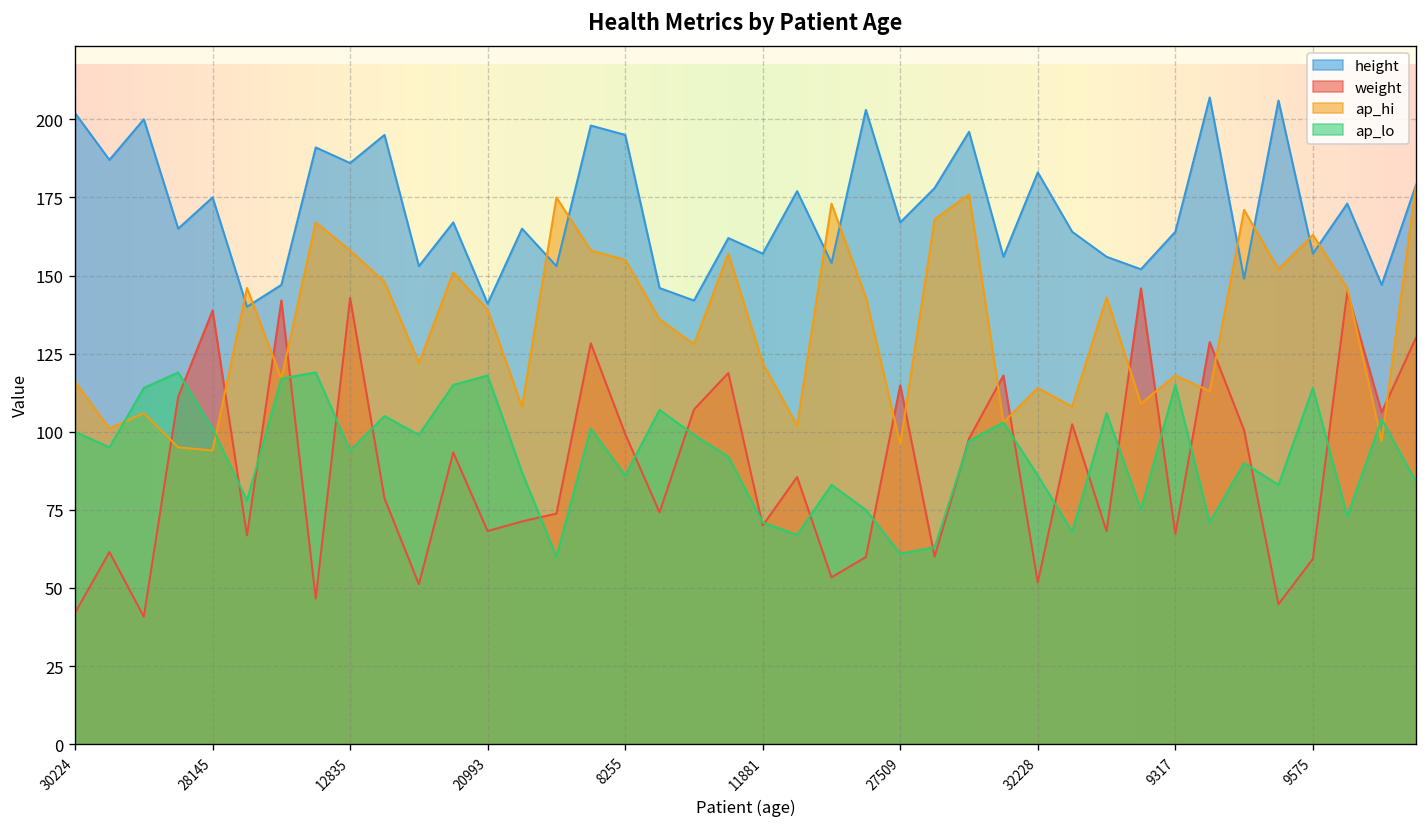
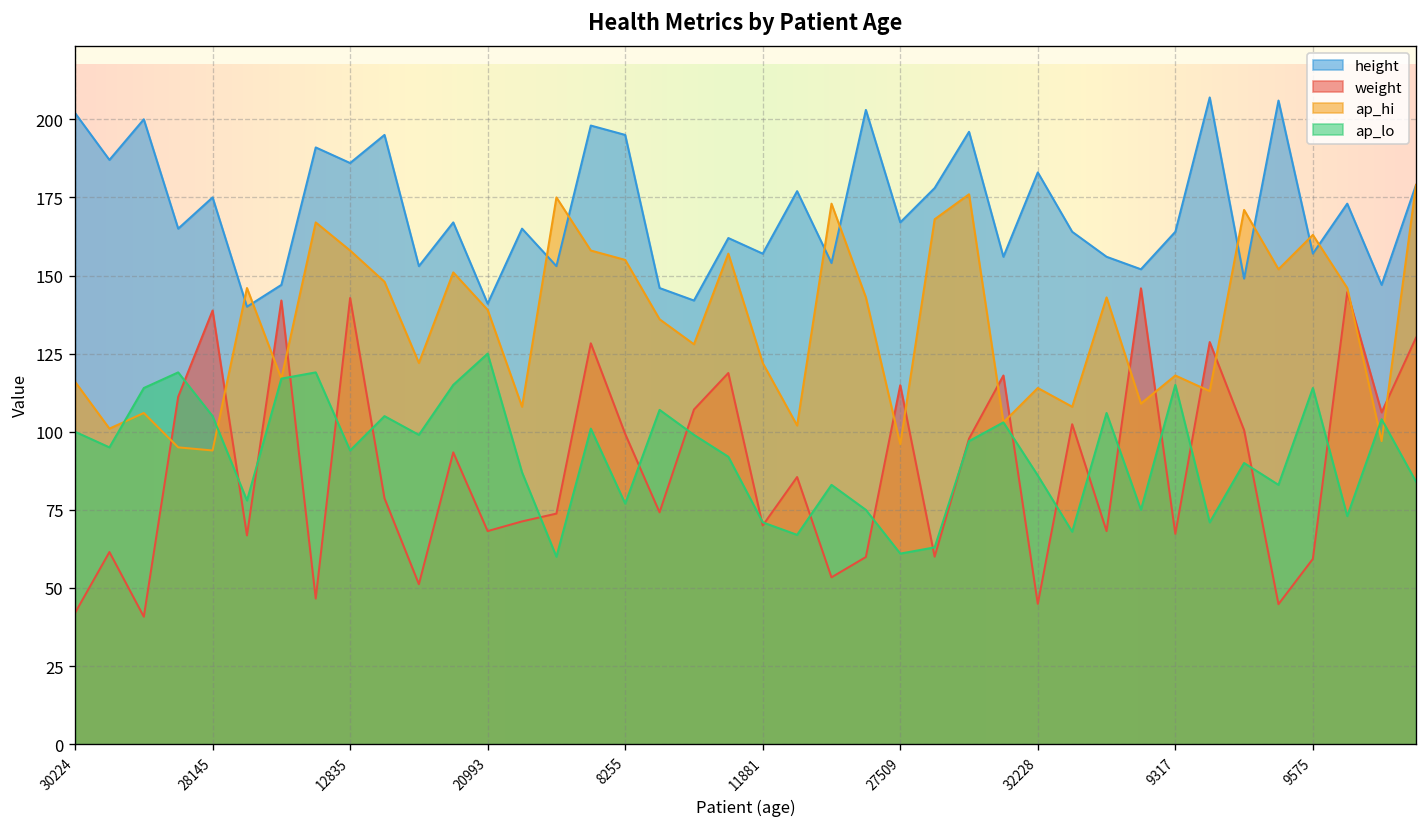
  {
    "height": {
      "30224": 202,
      "28145": 175,
      "12835": 186,
      "20993": 141,
      "8255": 195,
      "11881": 157,
      "27509": 167,
      "32228": 183,
      "9317": 164,
      "9575": 157
    },
    "weight": {
      "30224": 42,
      "28145": 139,
      "12835": 143,
      "20993": 68,
      "8255": 99,
      "11881": 70,
      "27509": 115,
-     "32228": 52,
+     "32228": 45,
      "9317": 67,
      "9575": 59
    },
    "ap_hi": {
      "30224": 116,
      "28145": 94,
      "12835": 158,
      "20993": 139,
      "8255": 155,
      "11881": 122,
      "27509": 96,
      "32228": 114,
      "9317": 118,
      "9575": 163
    },
    "ap_lo": {
      "30224": 100,
-     "28145": 101,
+     "28145": 105,
      "12835": 94,
-     "20993": 118,
-     "8255": 86,
+     "20993": 125,
+     "8255": 77,
      "11881": 71,
      "27509": 61,
      "32228": 86,
      "9317": 115,
      "9575": 114
    }
  }
